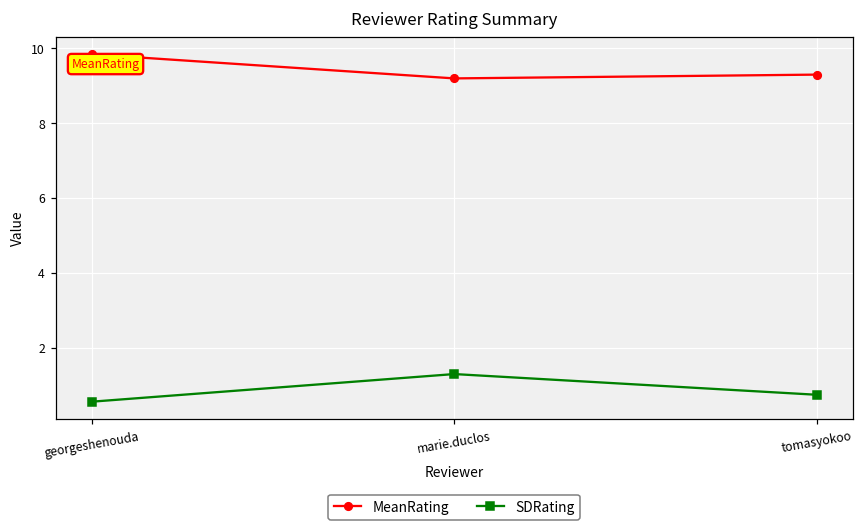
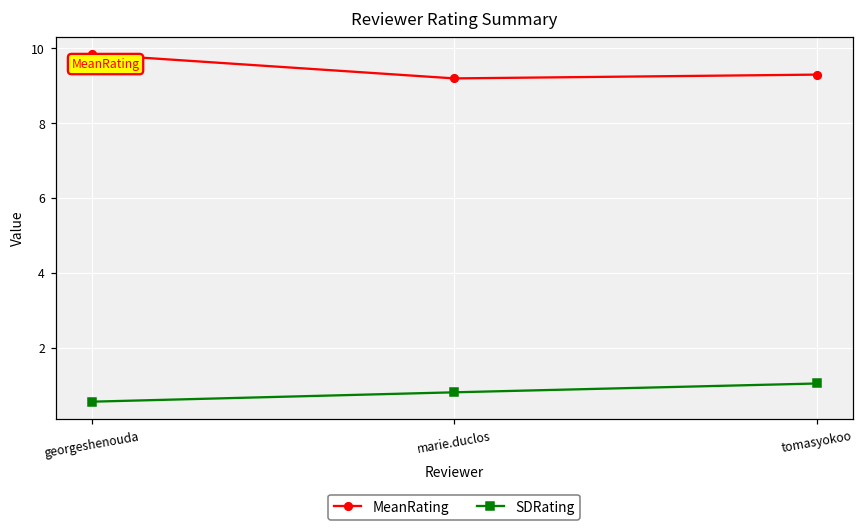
  {
    "MeanRating": {
      "georgeshenouda": 9.8,
      "marie.duclos": 9.2,
      "tomasyokoo": 9.3
    },
    "SDRating": {
      "georgeshenouda": 0.6,
-     "marie.duclos": 1.3,
-     "tomasyokoo": 0.7
+     "marie.duclos": 0.8,
+     "tomasyokoo": 1.0
    }
  }
